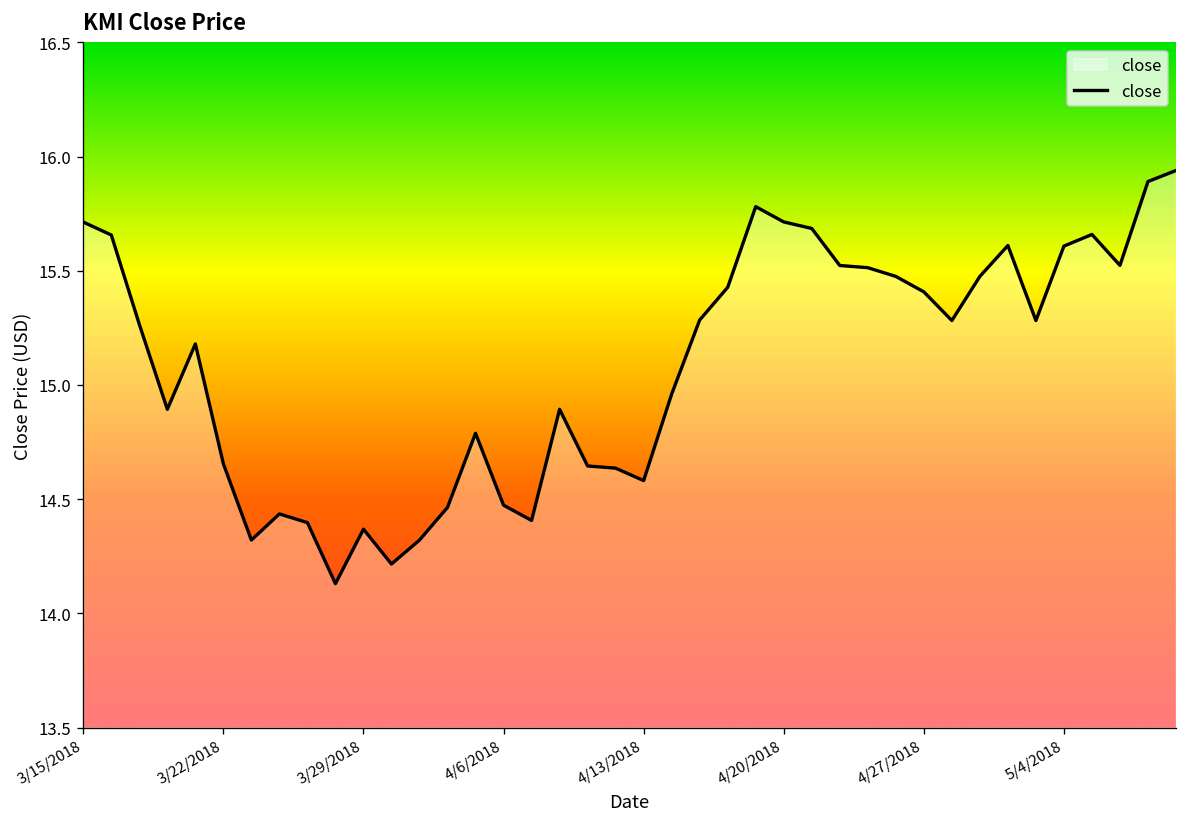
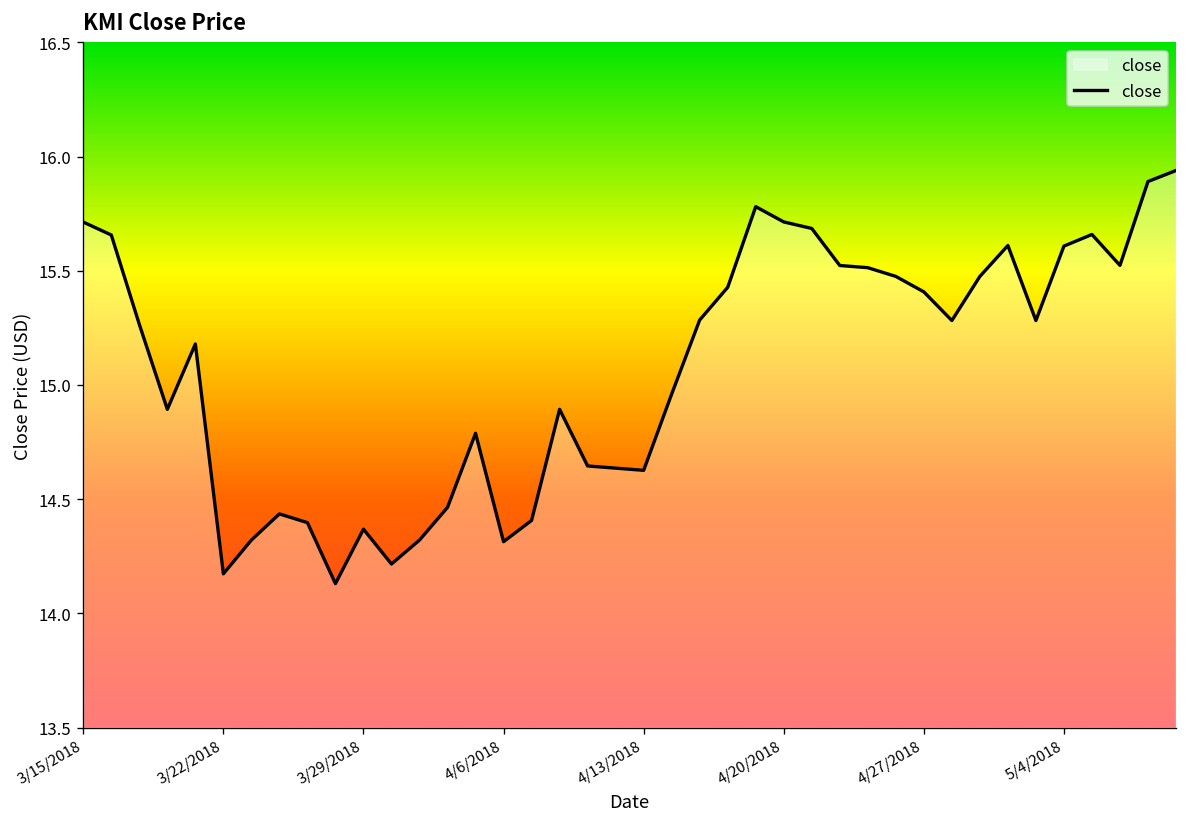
  {
    "3/15/2018": 15.71,
-   "3/22/2018": 14.65,
+   "3/22/2018": 14.17,
    "3/29/2018": 14.37,
-   "4/6/2018": 14.47,
-   "4/13/2018": 14.58,
+   "4/6/2018": 14.31,
+   "4/13/2018": 14.63,
    "4/20/2018": 15.71,
    "4/27/2018": 15.41,
    "5/4/2018": 15.61
  }
